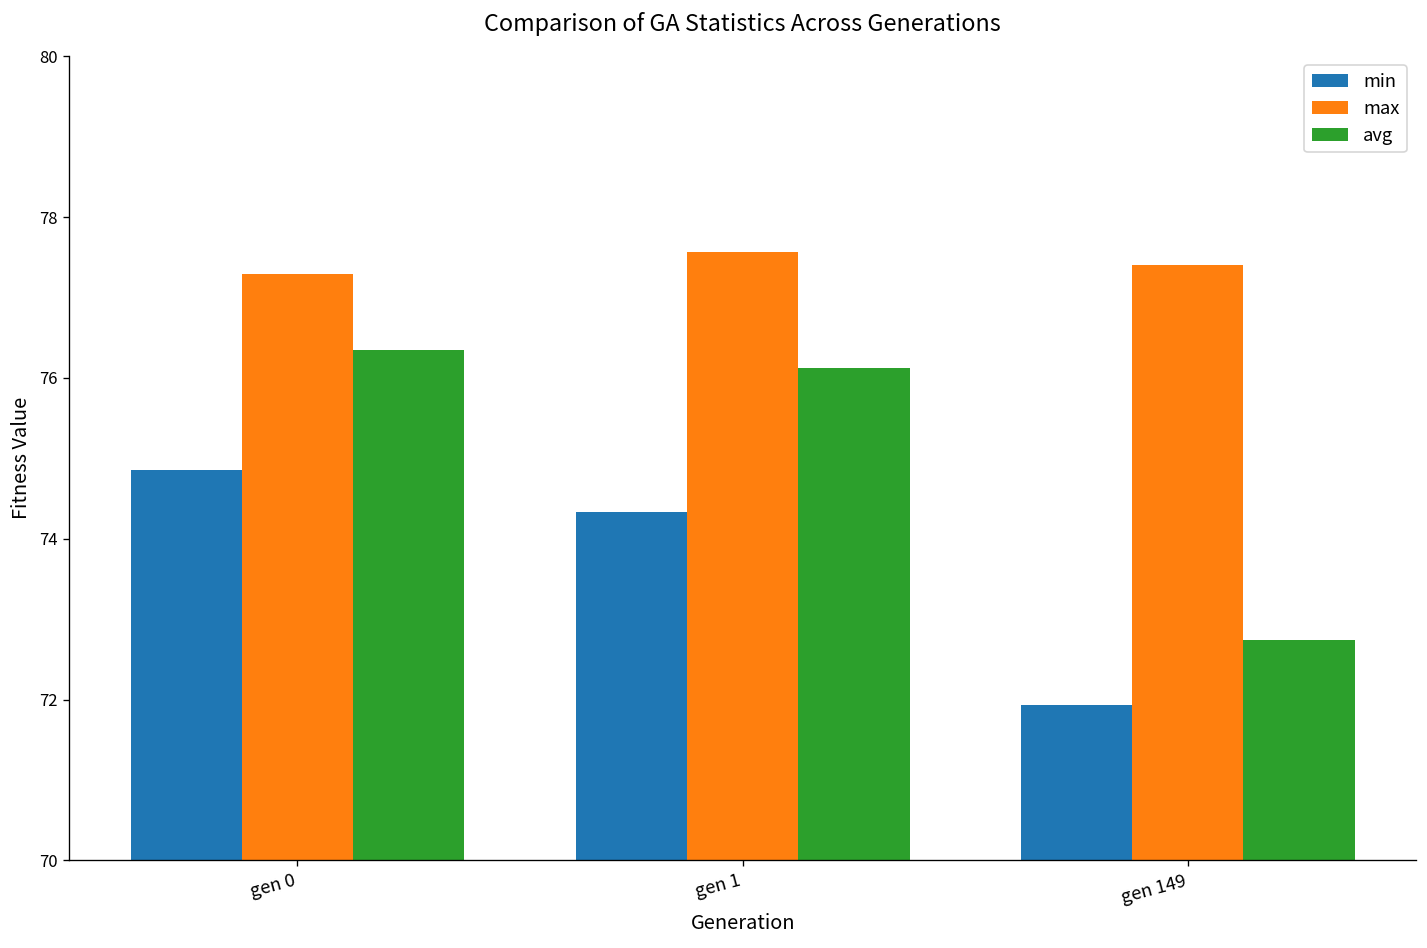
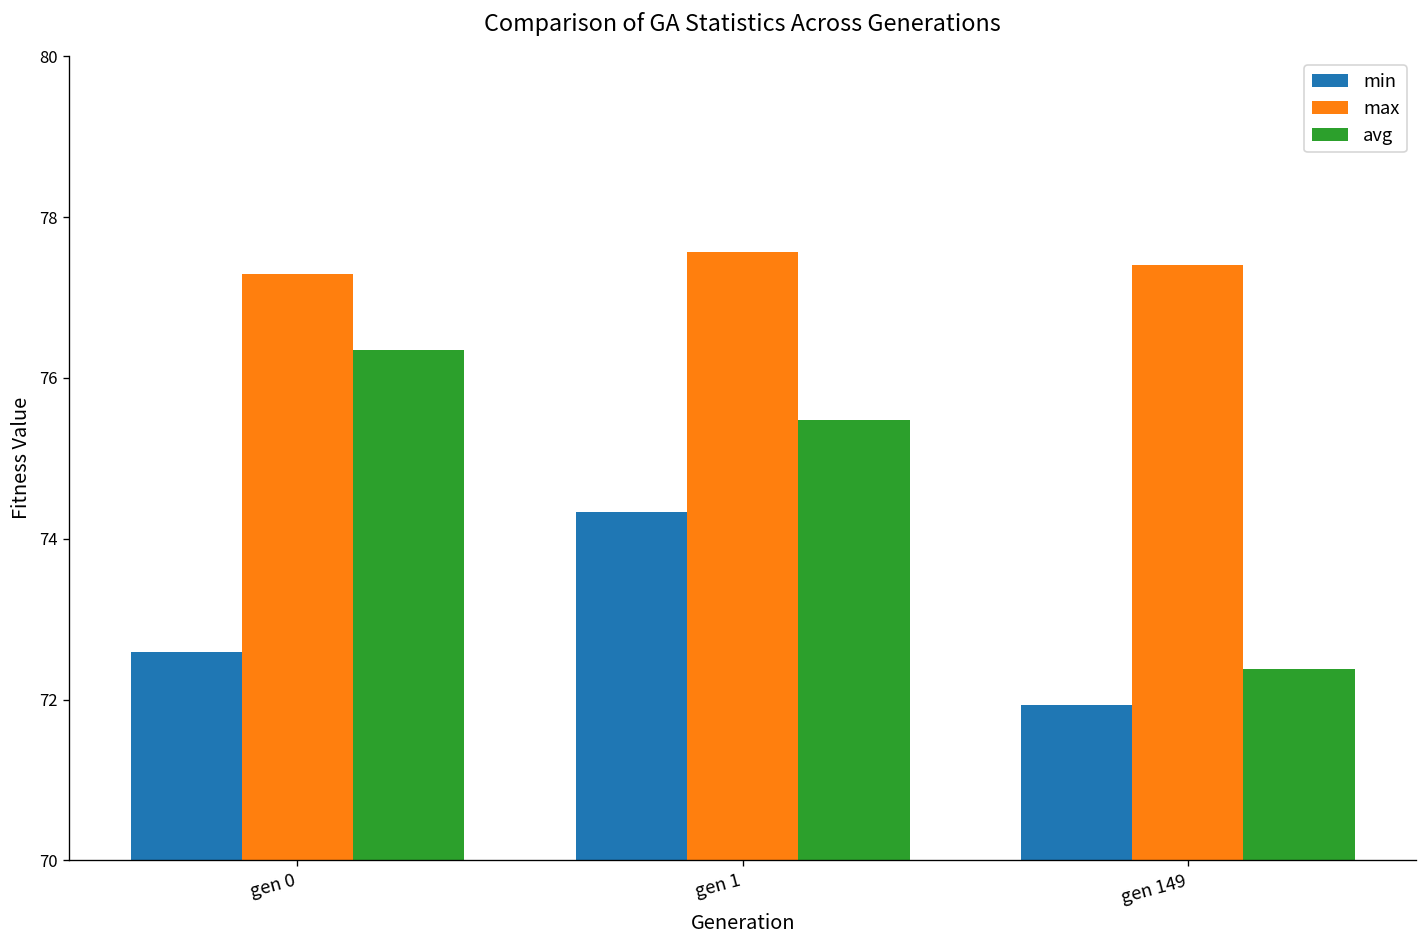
  {
    "min": {
-     "gen 0": 74.9,
+     "gen 0": 72.6,
      "gen 1": 74.3,
      "gen 149": 71.9
    },
    "max": {
      "gen 0": 77.3,
      "gen 1": 77.6,
      "gen 149": 77.4
    },
    "avg": {
      "gen 0": 76.4,
-     "gen 1": 76.1,
-     "gen 149": 72.7
+     "gen 1": 75.5,
+     "gen 149": 72.4
    }
  }
